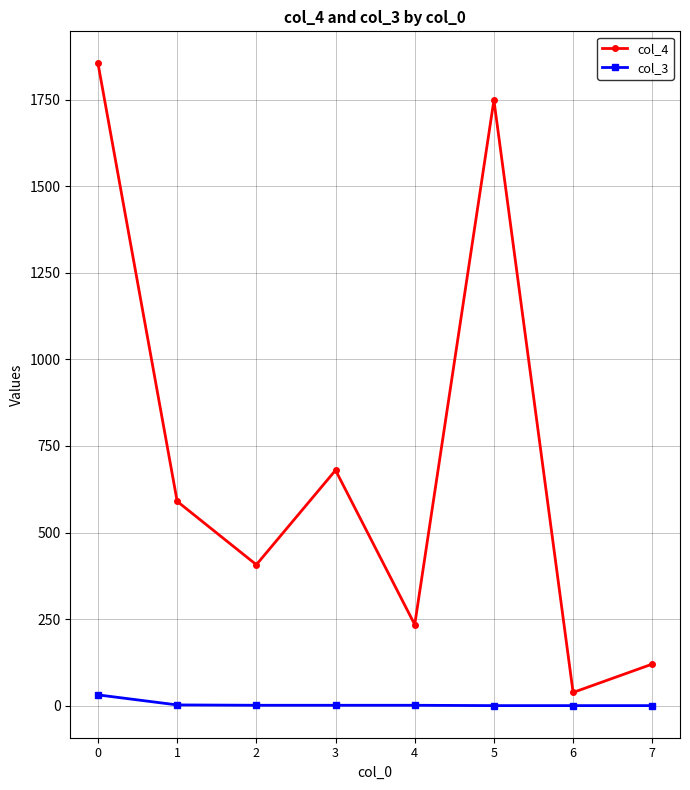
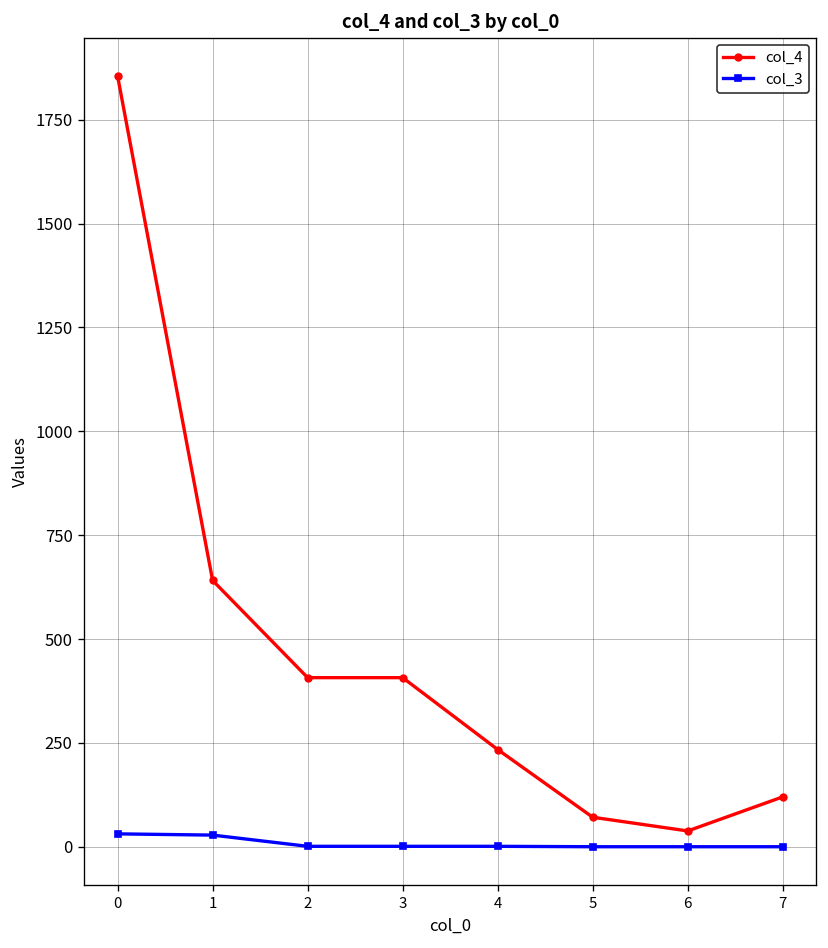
  {
    "col_4": {
      "0": 1860,
-     "1": 590,
+     "1": 640,
      "2": 410,
-     "3": 680,
+     "3": 410,
      "4": 230,
-     "5": 1750,
+     "5": 70,
      "6": 40,
      "7": 120
    },
    "col_3": {
      "0": 30,
-     "1": 0,
+     "1": 30,
      "2": 0,
      "3": 0,
      "4": 0,
      "5": 0,
      "6": 0,
      "7": 0
    }
  }
